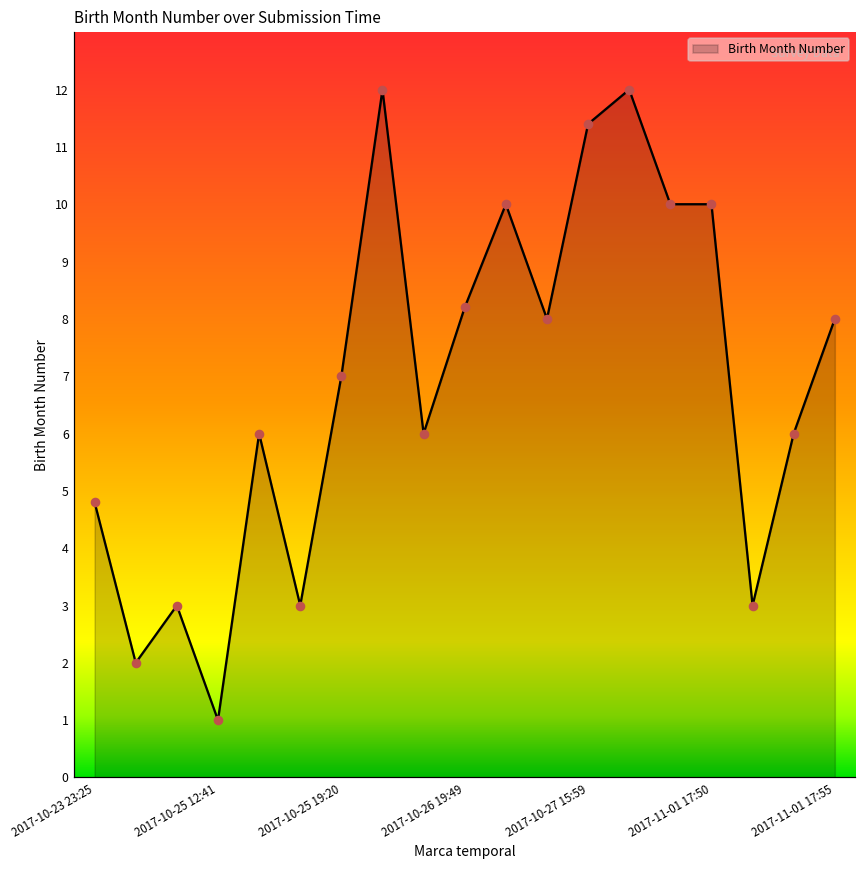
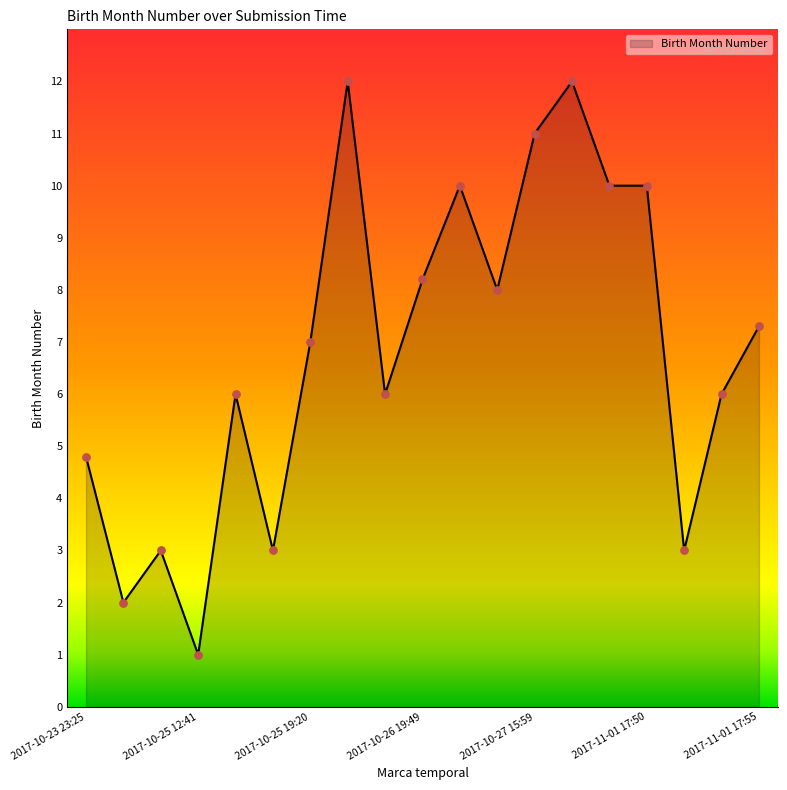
  {
    "2017-10-23 23:25": 4.8,
    "2017-10-25 12:41": 1.0,
    "2017-10-25 19:20": 7.0,
    "2017-10-26 19:49": 8.2,
-   "2017-10-27 15:59": 11.4,
+   "2017-10-27 15:59": 11.0,
    "2017-11-01 17:50": 10.0,
-   "2017-11-01 17:55": 8.0
+   "2017-11-01 17:55": 7.3
  }
